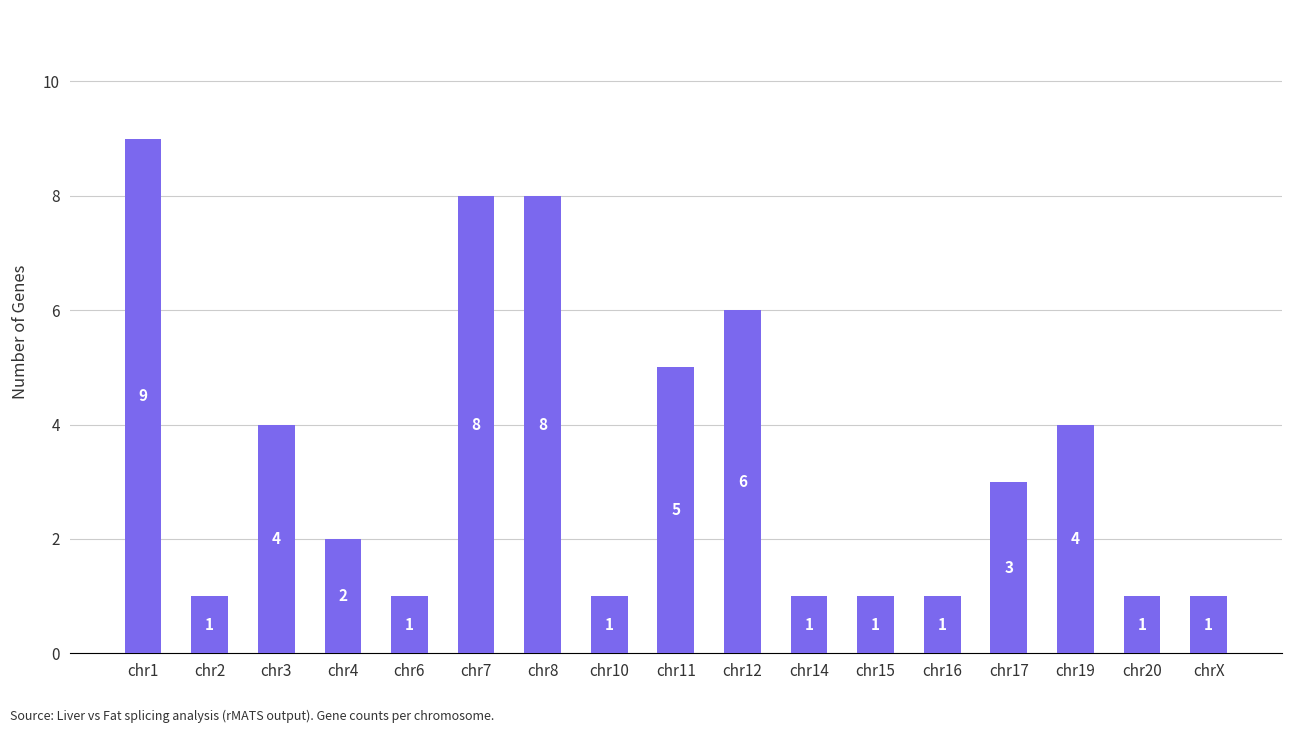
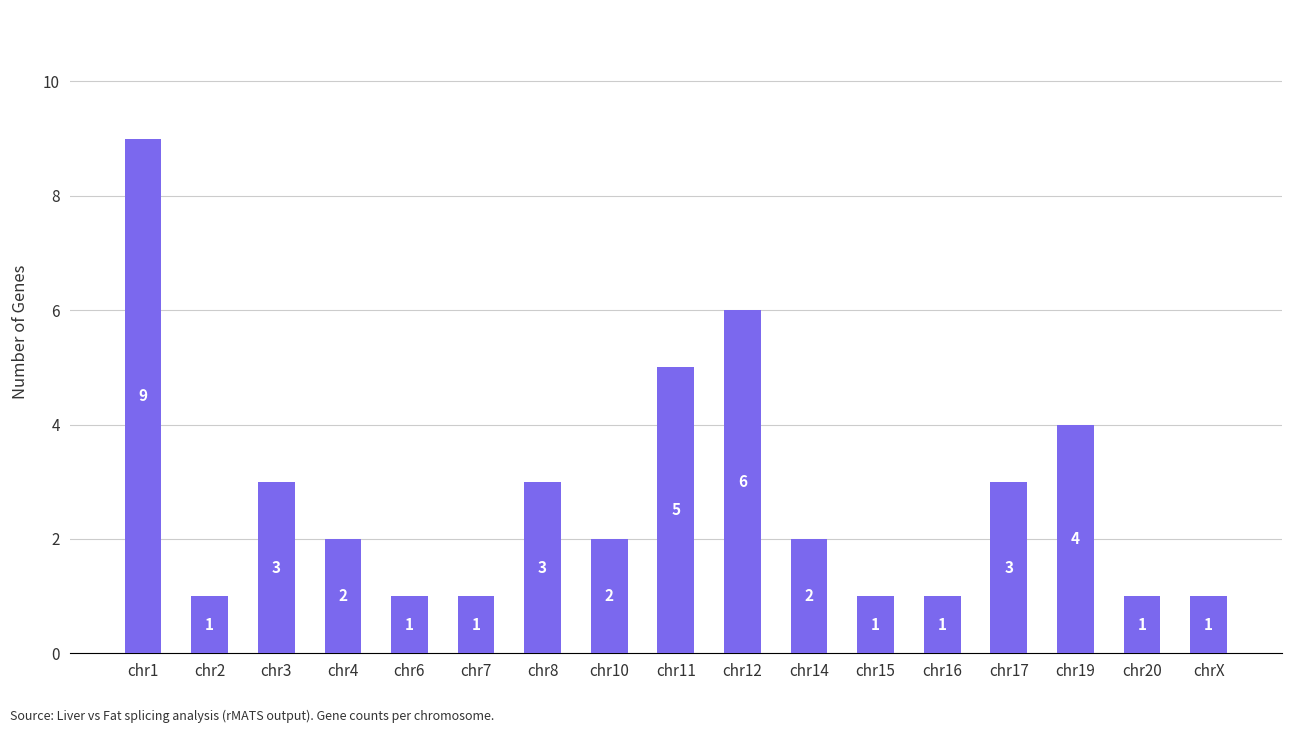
  {
    "chr1": 9,
    "chr2": 1,
-   "chr3": 4,
+   "chr3": 3,
    "chr4": 2,
    "chr6": 1,
-   "chr7": 8,
-   "chr8": 8,
-   "chr10": 1,
+   "chr7": 1,
+   "chr8": 3,
+   "chr10": 2,
    "chr11": 5,
    "chr12": 6,
-   "chr14": 1,
+   "chr14": 2,
    "chr15": 1,
    "chr16": 1,
    "chr17": 3,
    "chr19": 4,
    "chr20": 1,
    "chrX": 1
  }
